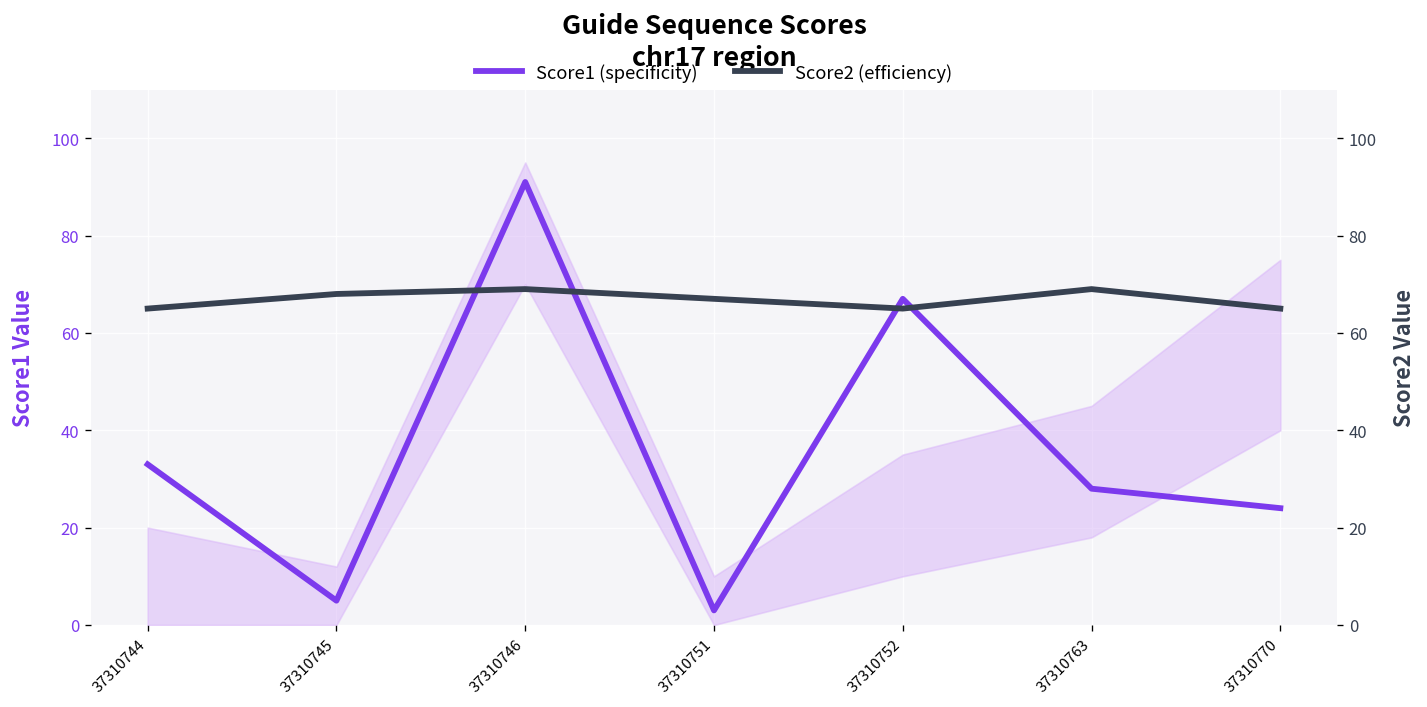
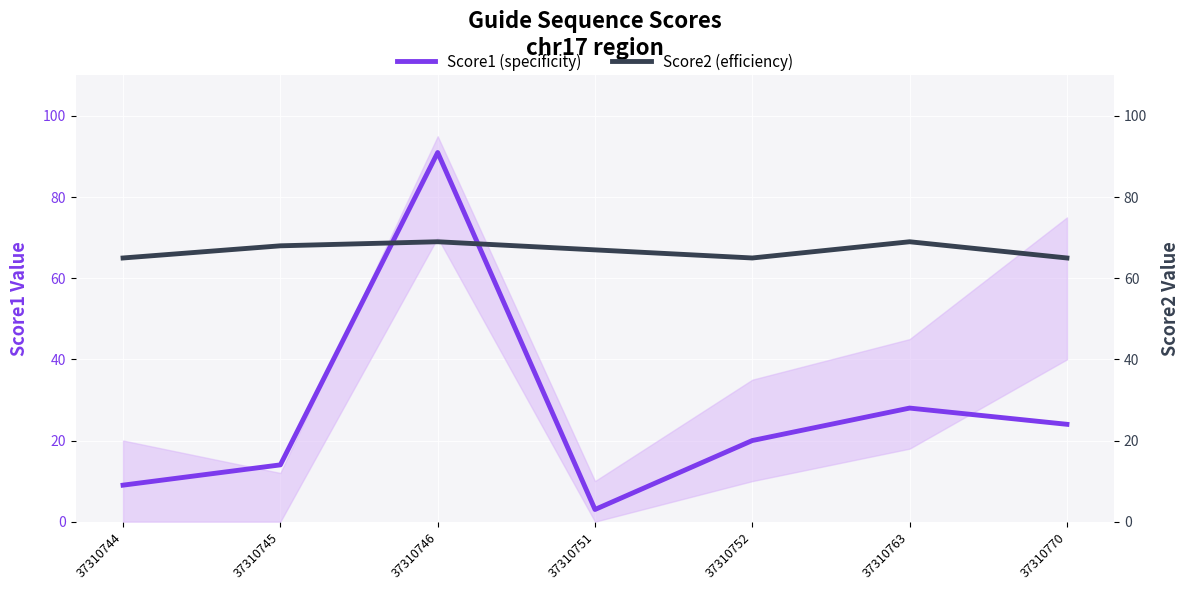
  {
    "Score1 (specificity)": {
-     "37310744": 33,
-     "37310745": 5,
+     "37310744": 9,
+     "37310745": 14,
      "37310746": 91,
      "37310751": 3,
-     "37310752": 67,
+     "37310752": 20,
      "37310763": 28,
      "37310770": 24
    },
    "Score2 (efficiency)": {
      "37310744": 65,
      "37310745": 68,
      "37310746": 69,
      "37310751": 67,
      "37310752": 65,
      "37310763": 69,
      "37310770": 65
    }
  }
